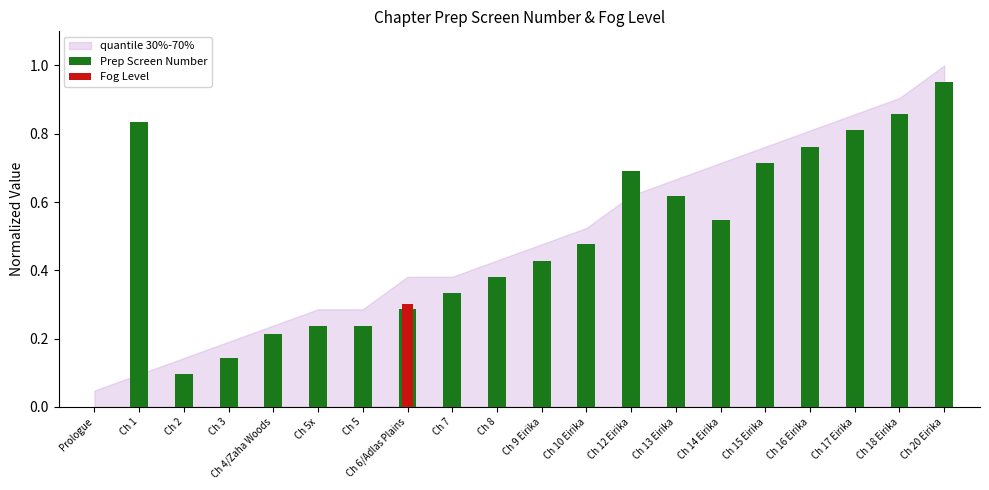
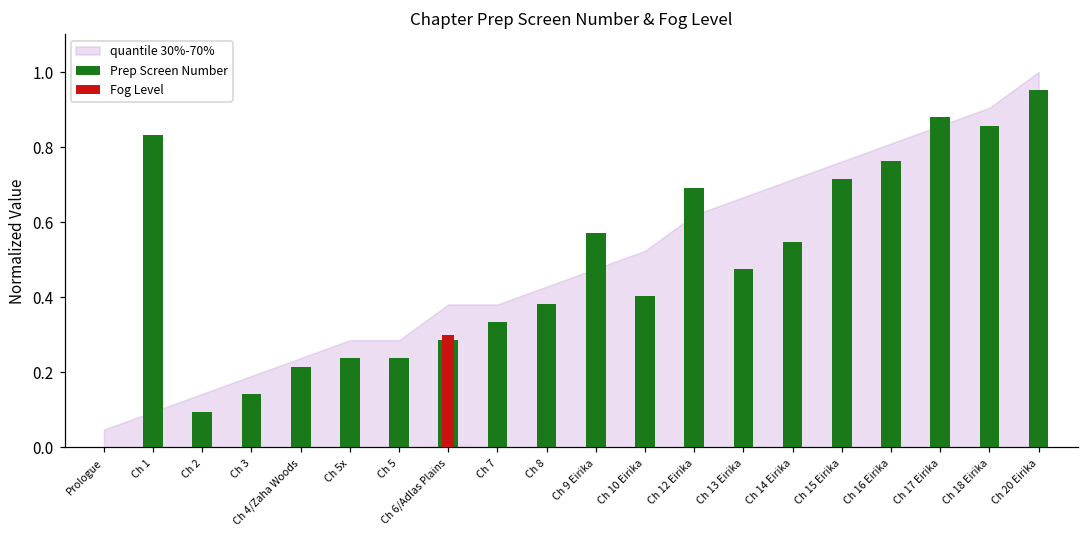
  {
    "quantile 30%-70%": {
      "Prologue": 0.05,
      "Ch 1": 0.10,
      "Ch 2": 0.14,
      "Ch 3": 0.19,
      "Ch 4/Zaha Woods": 0.24,
      "Ch 5x": 0.29,
      "Ch 5": 0.29,
      "Ch 7": 0.38,
      "Ch 8": 0.43,
      "Ch 9 Eirika": 0.48,
      "Ch 10 Eirika": 0.52,
      "Ch 12 Eirika": 0.62,
      "Ch 13 Eirika": 0.67,
      "Ch 14 Eirika": 0.71,
      "Ch 15 Eirika": 0.76,
      "Ch 16 Eirika": 0.81,
      "Ch 17 Eirika": 0.86,
      "Ch 18 Eirika": 0.90,
      "Ch 20 Eirika": 1.00
    },
    "Prep Screen Number": {
      "Prologue": 0.00,
      "Ch 1": 0.83,
      "Ch 2": 0.10,
      "Ch 3": 0.14,
      "Ch 4/Zaha Woods": 0.21,
      "Ch 5x": 0.24,
      "Ch 5": 0.24,
      "Ch 7": 0.33,
      "Ch 8": 0.38,
-     "Ch 9 Eirika": 0.43,
-     "Ch 10 Eirika": 0.48,
+     "Ch 9 Eirika": 0.57,
+     "Ch 10 Eirika": 0.40,
      "Ch 12 Eirika": 0.69,
-     "Ch 13 Eirika": 0.62,
+     "Ch 13 Eirika": 0.48,
      "Ch 14 Eirika": 0.55,
      "Ch 15 Eirika": 0.71,
      "Ch 16 Eirika": 0.76,
-     "Ch 17 Eirika": 0.81,
+     "Ch 17 Eirika": 0.88,
      "Ch 18 Eirika": 0.86,
      "Ch 20 Eirika": 0.95
    },
    "Fog Level": {
      "Prologue": 0.00,
      "Ch 1": 0.00,
      "Ch 2": 0.00,
      "Ch 3": 0.00,
      "Ch 4/Zaha Woods": 0.00,
      "Ch 5x": 0.00,
      "Ch 5": 0.00,
      "Ch 6/Adlas Plains": 0.30,
      "Ch 7": 0.00,
      "Ch 8": 0.00,
      "Ch 9 Eirika": 0.00,
      "Ch 10 Eirika": 0.00,
      "Ch 12 Eirika": 0.00,
      "Ch 13 Eirika": 0.00,
      "Ch 14 Eirika": 0.00,
      "Ch 15 Eirika": 0.00,
      "Ch 16 Eirika": 0.00,
      "Ch 17 Eirika": 0.00,
      "Ch 18 Eirika": 0.00,
      "Ch 20 Eirika": 0.00
    }
  }
